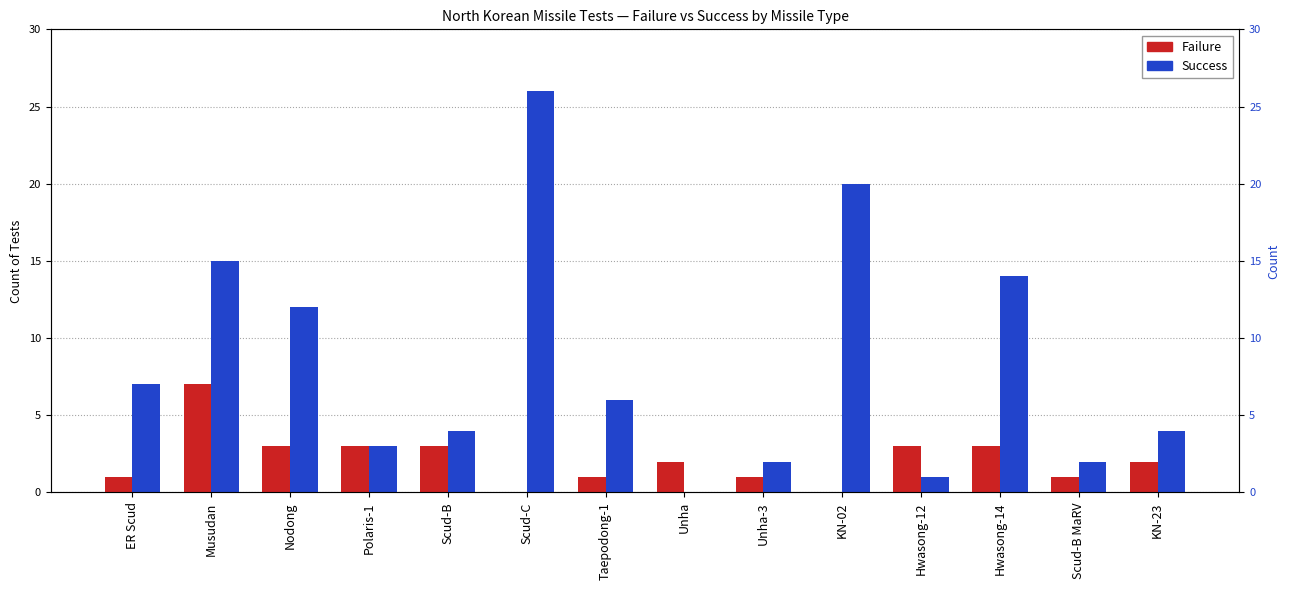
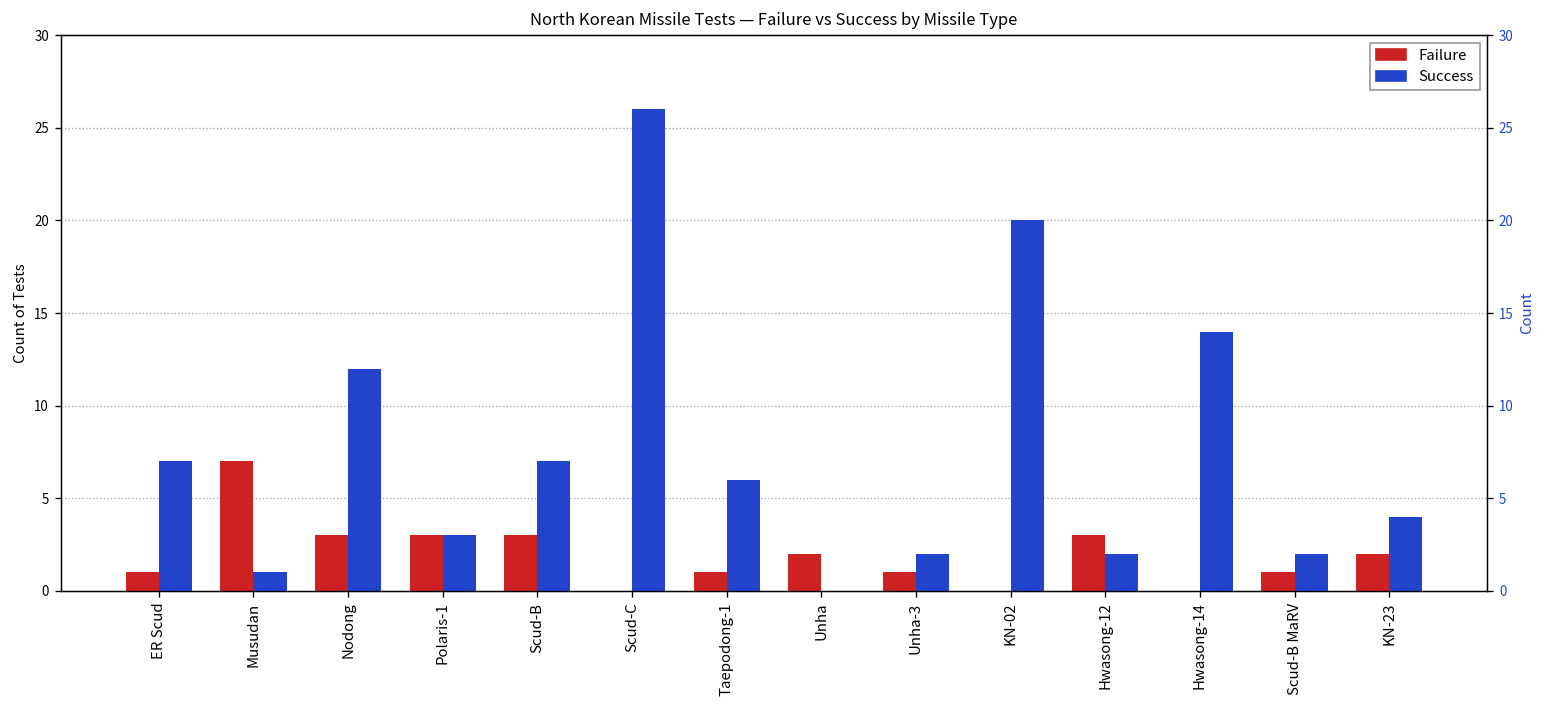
  {
    "Failure": {
      "ER Scud": 1,
      "Musudan": 7,
      "Nodong": 3,
      "Polaris-1": 3,
      "Scud-B": 3,
      "Scud-C": 0,
      "Taepodong-1": 1,
      "Unha": 2,
      "Unha-3": 1,
      "KN-02": 0,
      "Hwasong-12": 3,
-     "Hwasong-14": 3,
+     "Hwasong-14": 0,
      "Scud-B MaRV": 1,
      "KN-23": 2
    },
    "Success": {
      "ER Scud": 7,
-     "Musudan": 15,
+     "Musudan": 1,
      "Nodong": 12,
      "Polaris-1": 3,
-     "Scud-B": 4,
+     "Scud-B": 7,
      "Scud-C": 26,
      "Taepodong-1": 6,
      "Unha": 0,
      "Unha-3": 2,
      "KN-02": 20,
-     "Hwasong-12": 1,
+     "Hwasong-12": 2,
      "Hwasong-14": 14,
      "Scud-B MaRV": 2,
      "KN-23": 4
    }
  }
